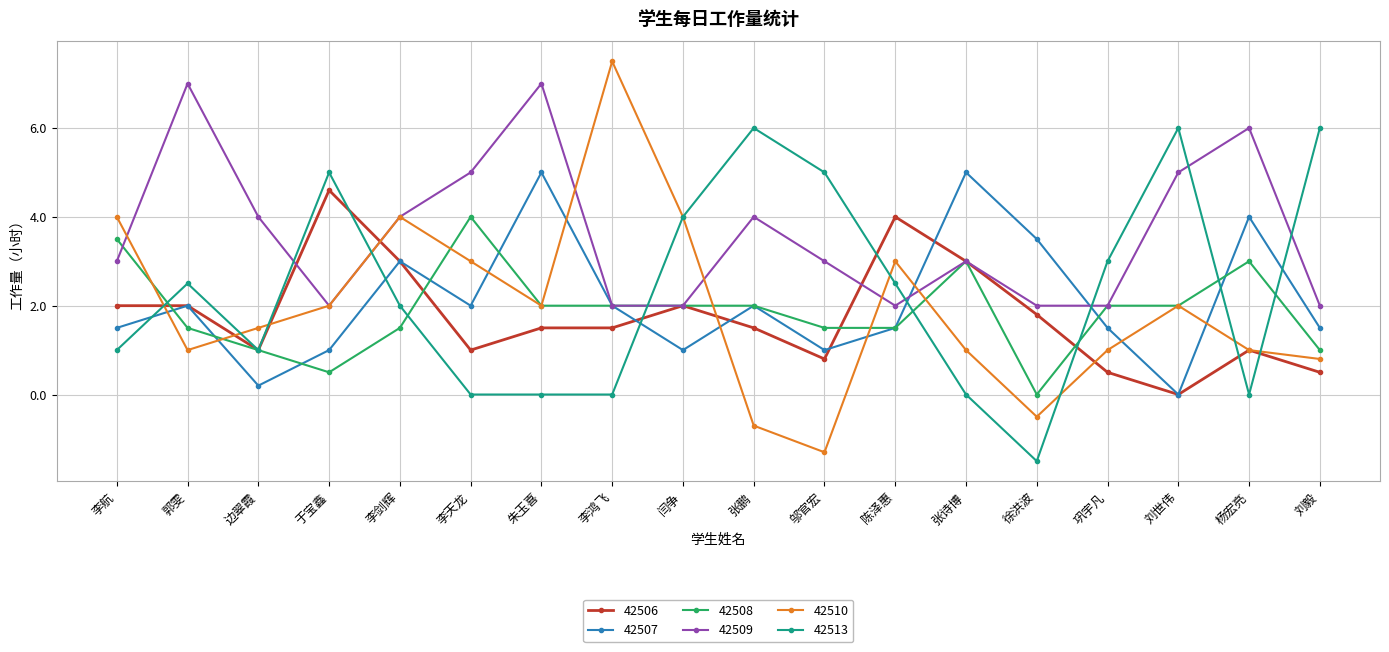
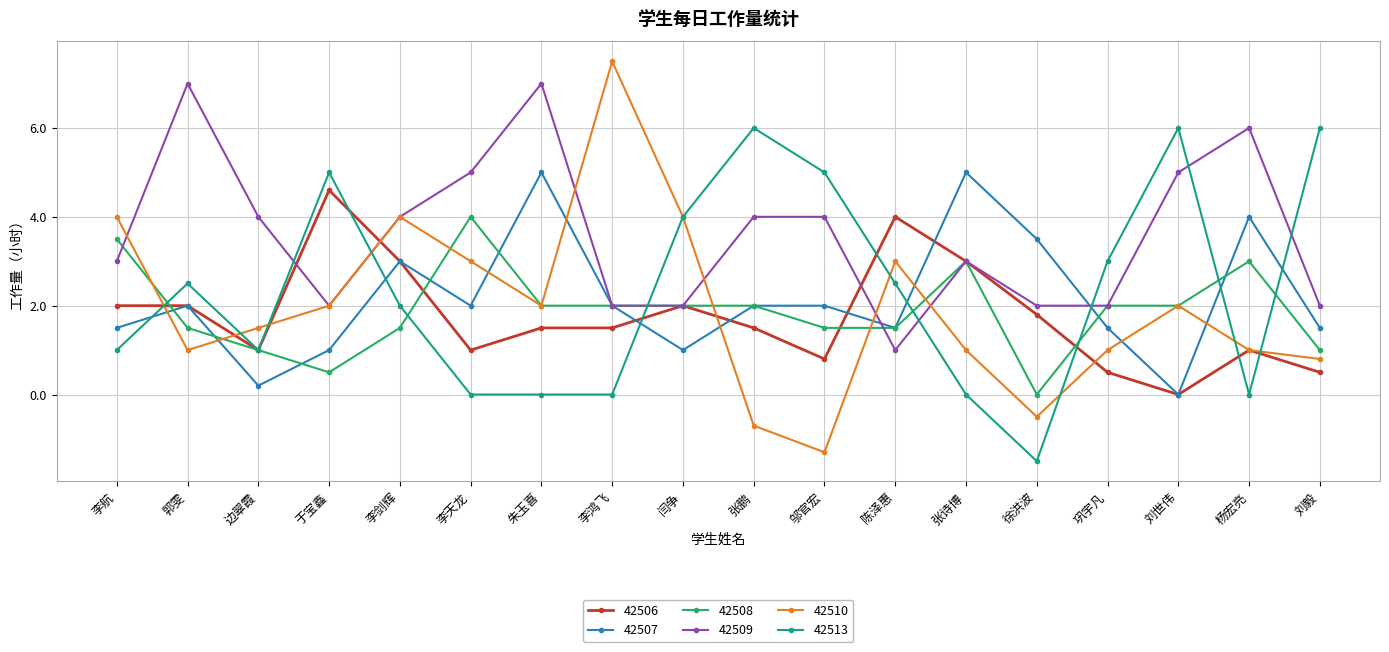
  {
    "42506": {
      "李航": 2,
      "于宝鑫": 4.6,
      "李天龙": 1,
      "朱玉喜": 1.5,
      "李鸿飞": 1.5,
      "张鹏": 1.5,
      "邬官宏": 0.8,
      "陈泽惠": 4,
      "徐洪波": 1.8,
      "巩宇凡": 0.5,
      "刘毅": 0.5
    },
    "42507": {
      "李航": 1.5,
      "边翠霞": 0.2,
      "于宝鑫": 1,
      "李天龙": 2,
      "朱玉喜": 5,
      "闫争": 1,
-     "邬官宏": 1,
+     "邬官宏": 2,
      "张诗博": 5,
      "徐洪波": 3.5,
      "巩宇凡": 1.5,
      "杨宏亮": 4,
      "刘毅": 1.5
    },
    "42509": {
      "李航": 3,
      "郭雯": 7,
      "边翠霞": 4,
      "李天龙": 5,
      "朱玉喜": 7,
      "张鹏": 4,
-     "邬官宏": 3,
-     "陈泽惠": 2,
+     "邬官宏": 4,
+     "陈泽惠": 1,
      "徐洪波": 2,
      "刘世伟": 5,
      "杨宏亮": 6,
      "刘毅": 2
    },
    "42510": {
      "李航": 4,
      "郭雯": 1,
      "边翠霞": 1.5,
      "李天龙": 3,
      "李鸿飞": 7.5,
      "张鹏": -0.7,
      "邬官宏": -1.3,
      "陈泽惠": 3,
      "张诗博": 1,
      "徐洪波": -0.5,
      "巩宇凡": 1,
      "刘毅": 0.8
    }
  }
